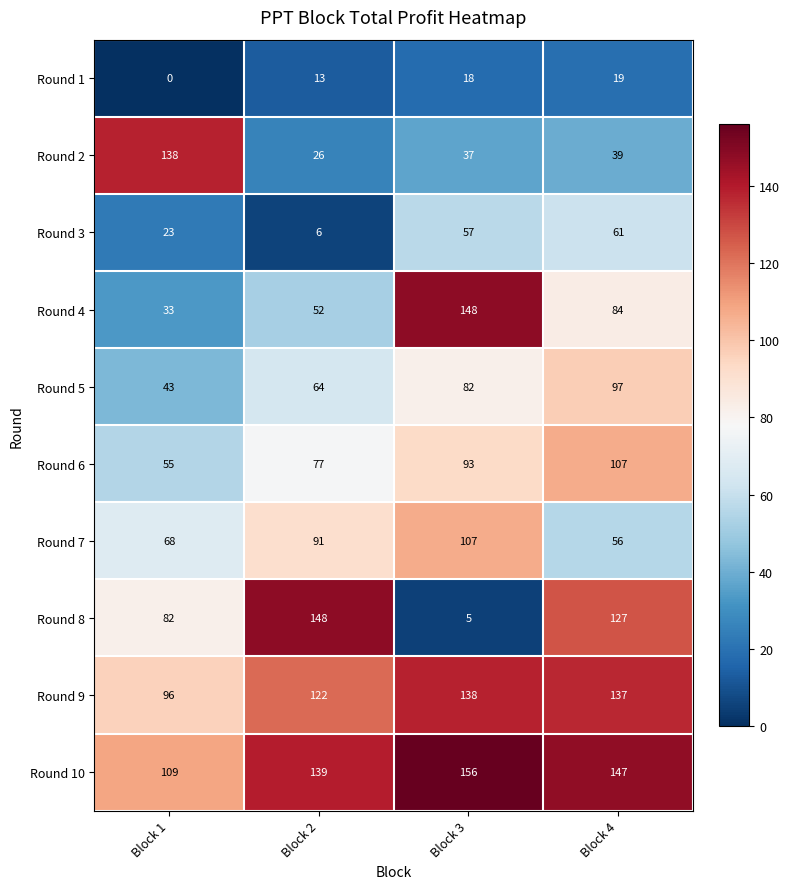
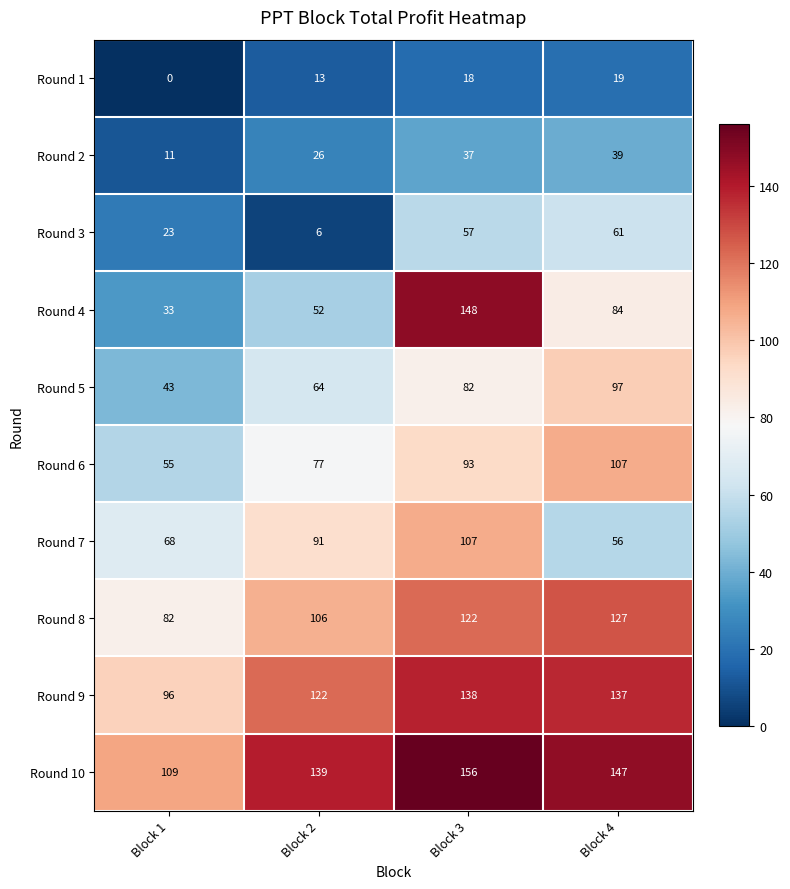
  {
    "Round 1": {
      "Block 1": 0,
      "Block 2": 13,
      "Block 3": 18,
      "Block 4": 19
    },
    "Round 2": {
-     "Block 1": 138,
+     "Block 1": 11,
      "Block 2": 26,
      "Block 3": 37,
      "Block 4": 39
    },
    "Round 3": {
      "Block 1": 23,
      "Block 2": 6,
      "Block 3": 57,
      "Block 4": 61
    },
    "Round 4": {
      "Block 1": 33,
      "Block 2": 52,
      "Block 3": 148,
      "Block 4": 84
    },
    "Round 5": {
      "Block 1": 43,
      "Block 2": 64,
      "Block 3": 82,
      "Block 4": 97
    },
    "Round 6": {
      "Block 1": 55,
      "Block 2": 77,
      "Block 3": 93,
      "Block 4": 107
    },
    "Round 7": {
      "Block 1": 68,
      "Block 2": 91,
      "Block 3": 107,
      "Block 4": 56
    },
    "Round 8": {
      "Block 1": 82,
-     "Block 2": 148,
-     "Block 3": 5,
+     "Block 2": 106,
+     "Block 3": 122,
      "Block 4": 127
    },
    "Round 9": {
      "Block 1": 96,
      "Block 2": 122,
      "Block 3": 138,
      "Block 4": 137
    },
    "Round 10": {
      "Block 1": 109,
      "Block 2": 139,
      "Block 3": 156,
      "Block 4": 147
    }
  }
